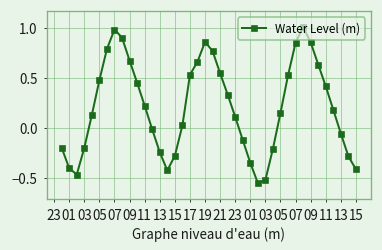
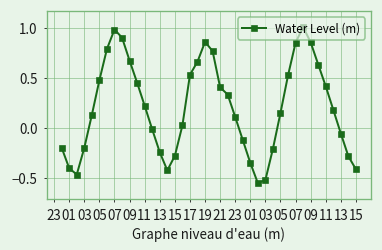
  {
    "17": 0.5,
    "19": 0.9,
-   "21": 0.5,
+   "21": 0.4,
    "23": 0.1
  }
